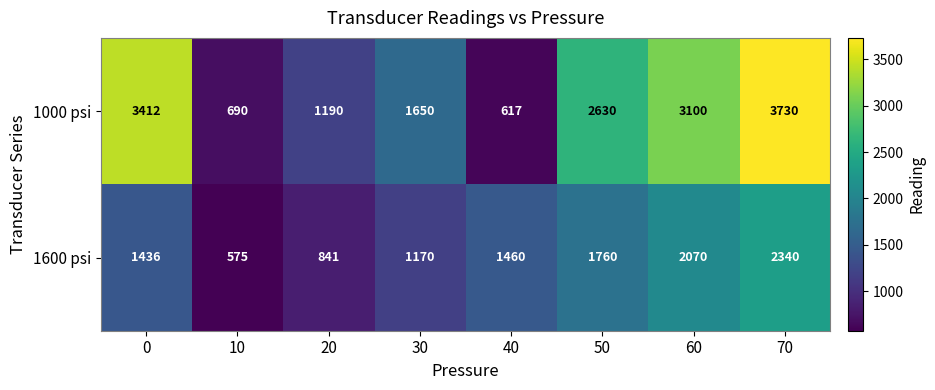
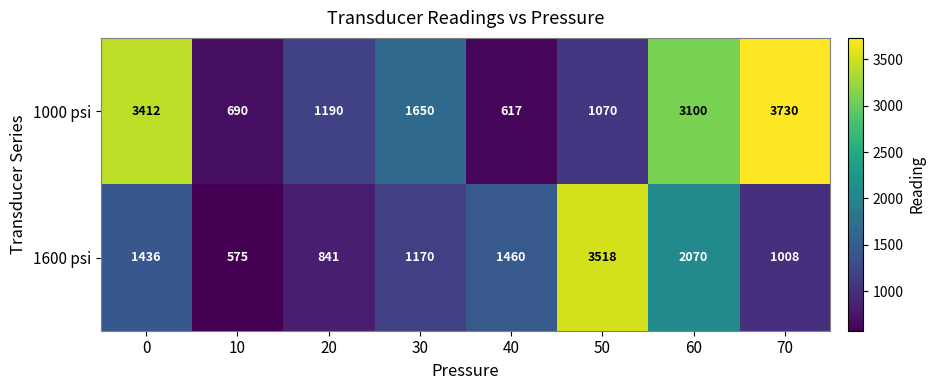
  {
    "1000 psi": {
      "0": 3412,
      "10": 690,
      "20": 1190,
      "30": 1650,
      "40": 617,
-     "50": 2630,
+     "50": 1070,
      "60": 3100,
      "70": 3730
    },
    "1600 psi": {
      "0": 1436,
      "10": 575,
      "20": 841,
      "30": 1170,
      "40": 1460,
-     "50": 1760,
+     "50": 3518,
      "60": 2070,
-     "70": 2340
+     "70": 1008
    }
  }
